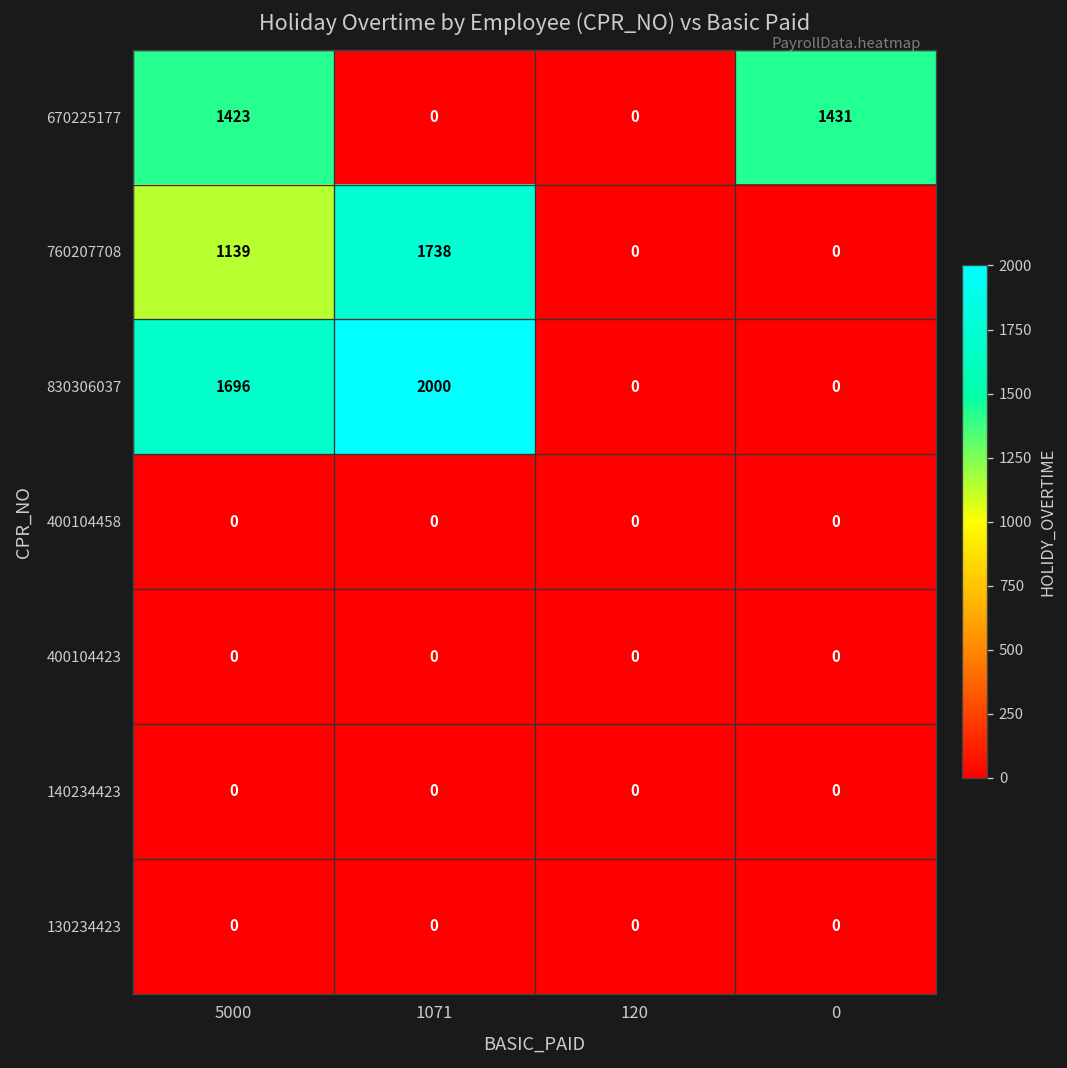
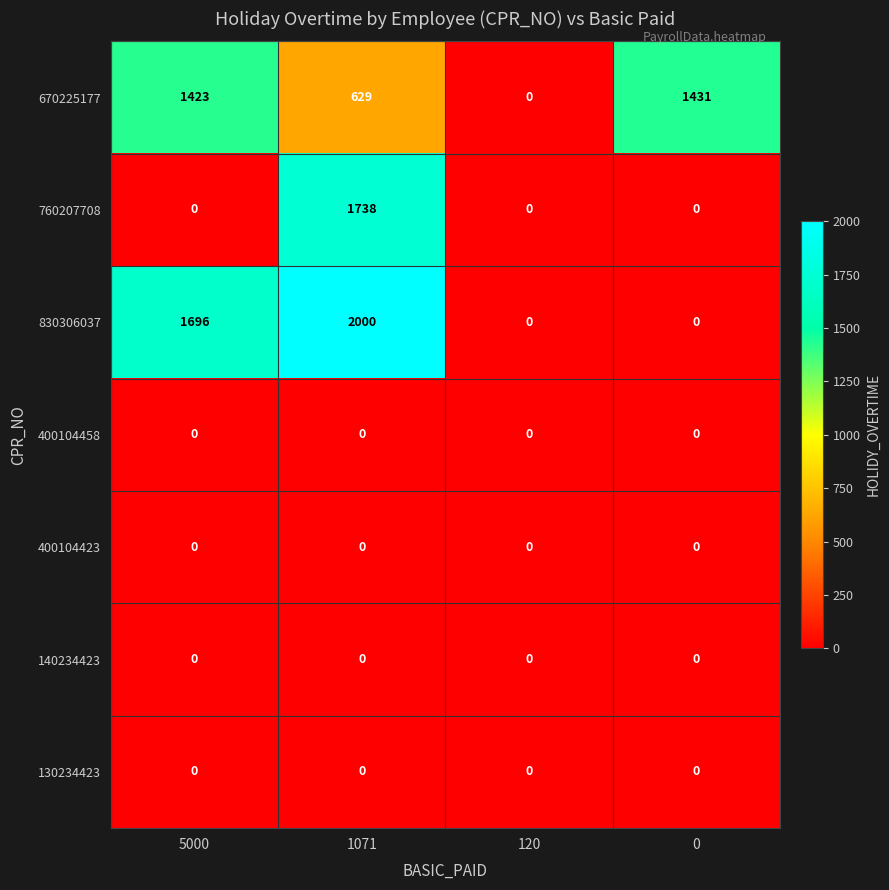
  {
    "670225177": {
      "5000": 1423,
-     "1071": 0,
+     "1071": 629,
      "120": 0,
      "0": 1431
    },
    "760207708": {
-     "5000": 1139,
+     "5000": 0,
      "1071": 1738,
      "120": 0,
      "0": 0
    },
    "830306037": {
      "5000": 1696,
      "1071": 2000,
      "120": 0,
      "0": 0
    },
    "400104458": {
      "5000": 0,
      "1071": 0,
      "120": 0,
      "0": 0
    },
    "400104423": {
      "5000": 0,
      "1071": 0,
      "120": 0,
      "0": 0
    },
    "140234423": {
      "5000": 0,
      "1071": 0,
      "120": 0,
      "0": 0
    },
    "130234423": {
      "5000": 0,
      "1071": 0,
      "120": 0,
      "0": 0
    }
  }
